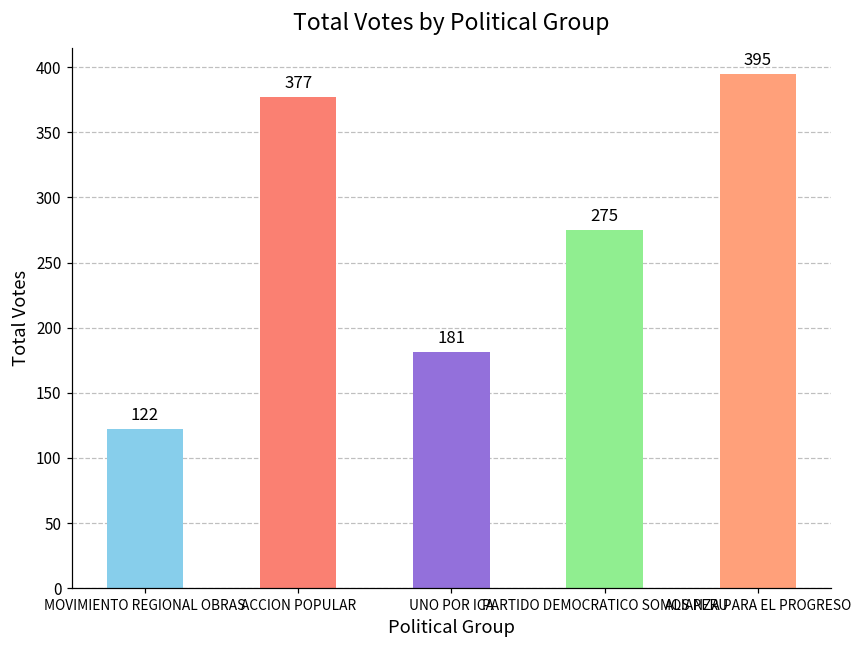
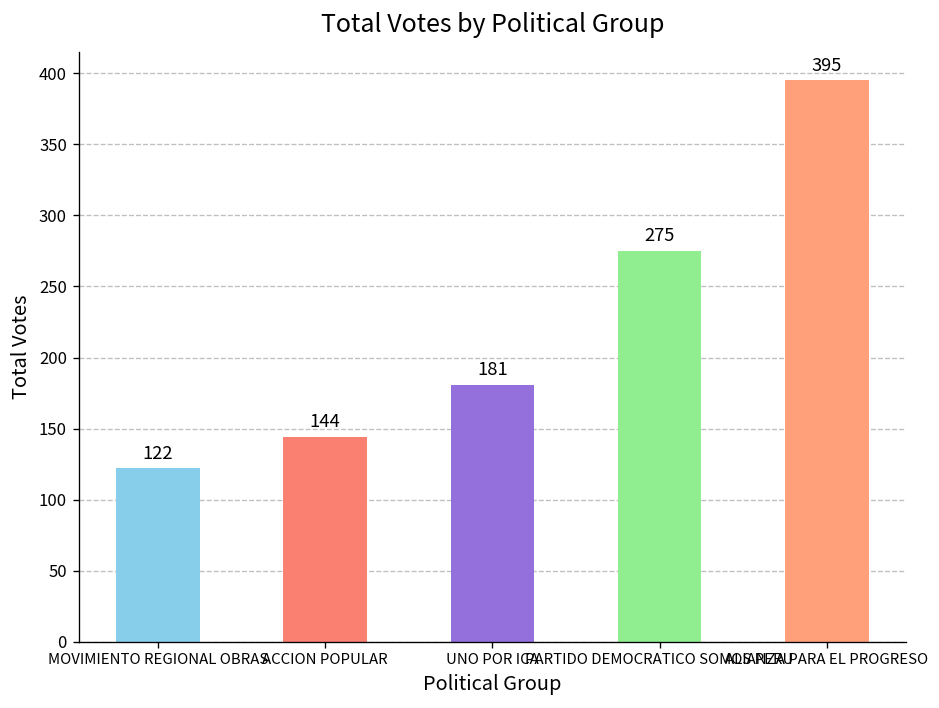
  {
    "MOVIMIENTO REGIONAL OBRAS": 122,
-   "ACCION POPULAR": 377,
+   "ACCION POPULAR": 144,
    "UNO POR ICA": 181
  }
